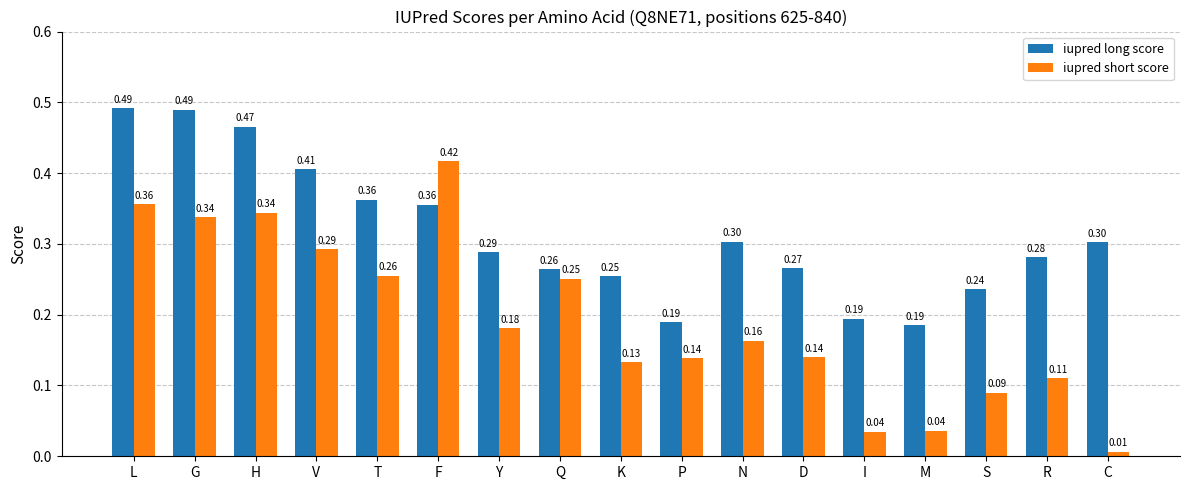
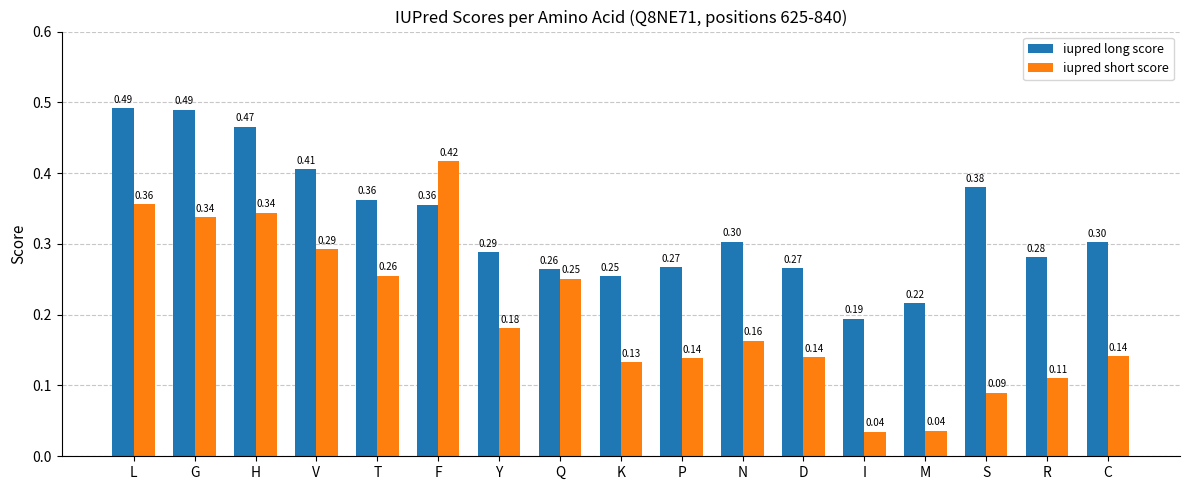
  {
    "iupred long score": {
      "L": 0.49,
      "G": 0.49,
      "H": 0.47,
      "V": 0.41,
      "T": 0.36,
      "F": 0.36,
      "Y": 0.29,
      "Q": 0.26,
      "K": 0.25,
-     "P": 0.19,
+     "P": 0.27,
      "N": 0.30,
      "D": 0.27,
      "I": 0.19,
-     "M": 0.19,
-     "S": 0.24,
+     "M": 0.22,
+     "S": 0.38,
      "R": 0.28,
      "C": 0.30
    },
    "iupred short score": {
      "L": 0.36,
      "G": 0.34,
      "H": 0.34,
      "V": 0.29,
      "T": 0.26,
      "F": 0.42,
      "Y": 0.18,
      "Q": 0.25,
      "K": 0.13,
      "P": 0.14,
      "N": 0.16,
      "D": 0.14,
      "I": 0.04,
      "M": 0.04,
      "S": 0.09,
      "R": 0.11,
-     "C": 0.01
+     "C": 0.14
    }
  }
